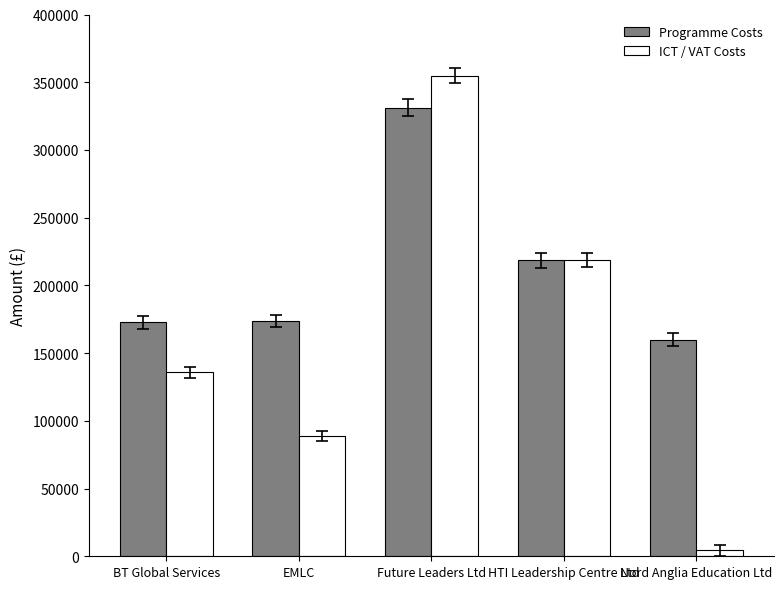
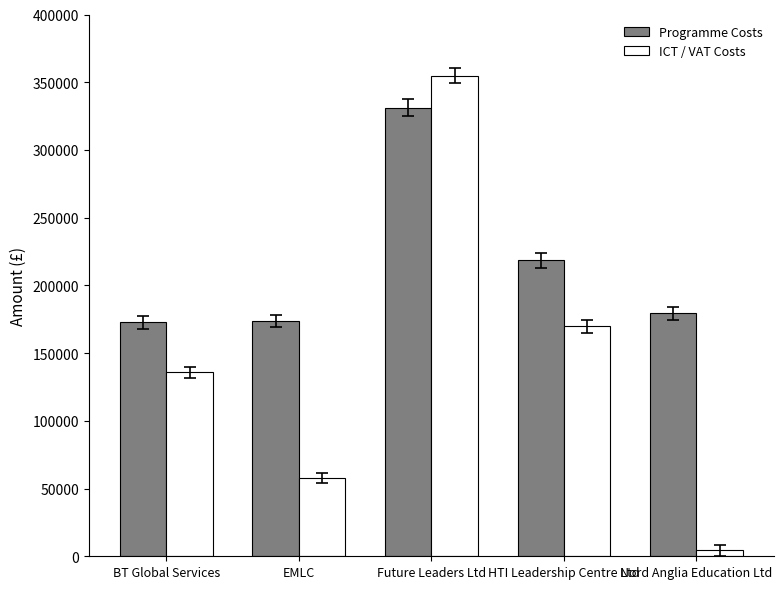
  {
    "Programme Costs": {
      "BT Global Services": 173000,
      "EMLC": 174000,
      "Future Leaders Ltd": 331000,
      "HTI Leadership Centre Ltd": 219000,
-     "Nord Anglia Education Ltd": 160000
+     "Nord Anglia Education Ltd": 179000
    },
    "ICT / VAT Costs": {
      "BT Global Services": 136000,
-     "EMLC": 89000,
+     "EMLC": 58000,
      "Future Leaders Ltd": 355000,
-     "HTI Leadership Centre Ltd": 219000,
+     "HTI Leadership Centre Ltd": 170000,
      "Nord Anglia Education Ltd": 4000
    }
  }
